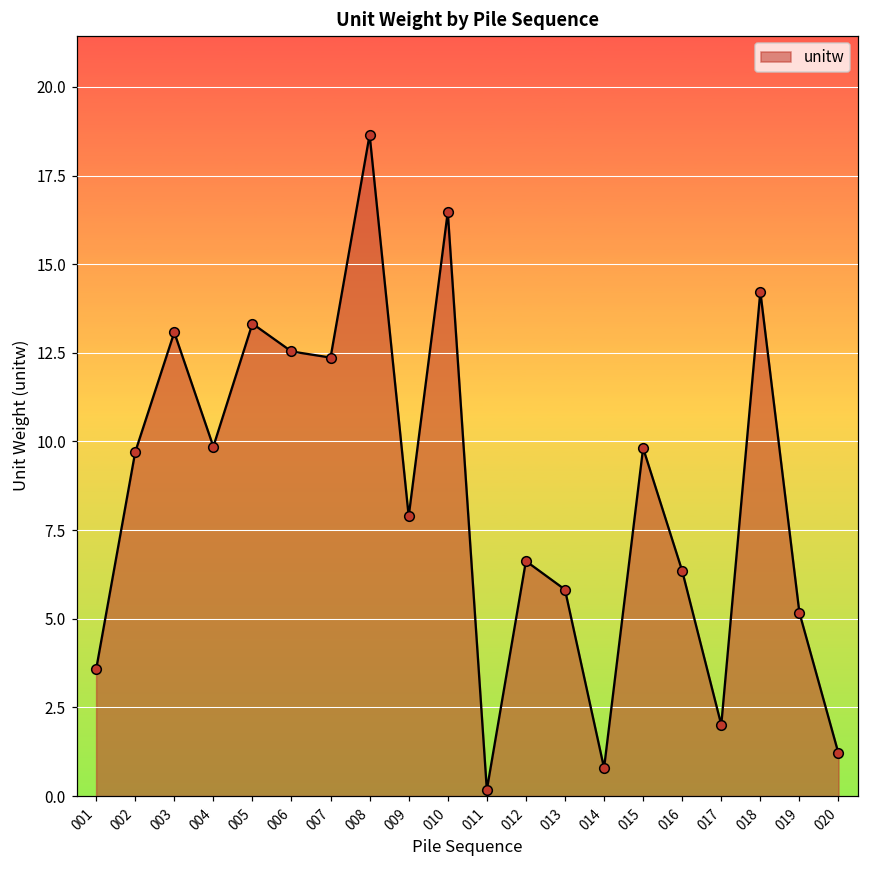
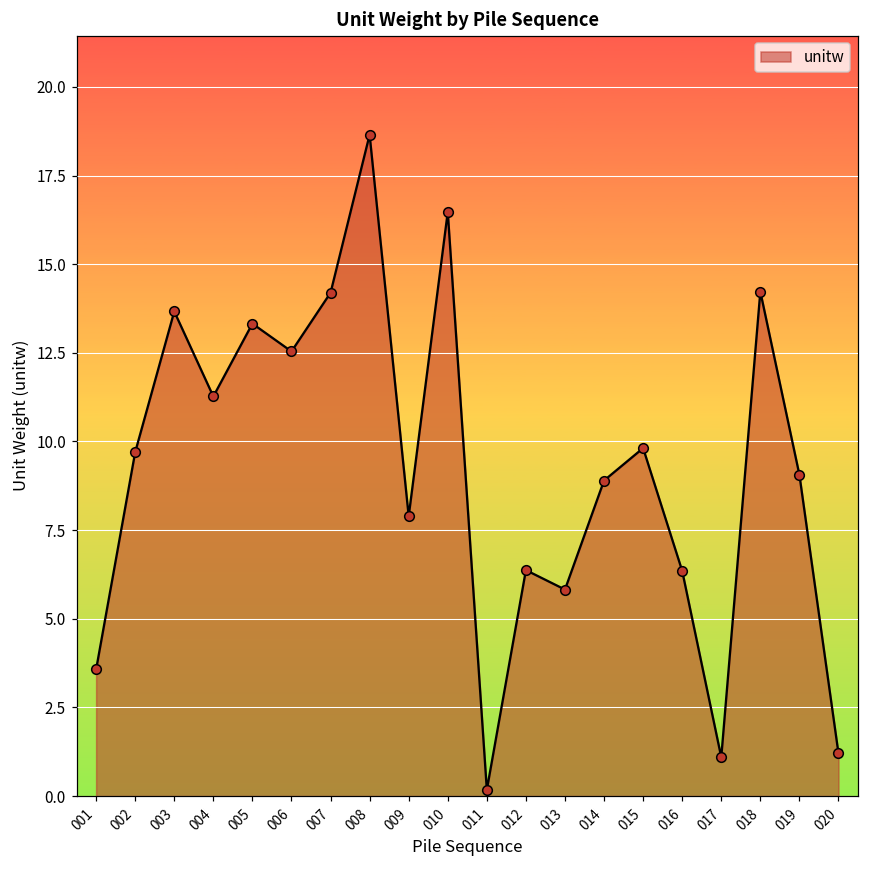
  {
    "001": 3.6,
    "002": 9.7,
-   "003": 13.1,
-   "004": 9.9,
+   "003": 13.7,
+   "004": 11.3,
    "005": 13.3,
    "006": 12.5,
-   "007": 12.4,
+   "007": 14.2,
    "008": 18.7,
    "009": 7.9,
    "010": 16.5,
    "011": 0.2,
-   "012": 6.6,
+   "012": 6.4,
    "013": 5.8,
-   "014": 0.8,
+   "014": 8.9,
    "015": 9.8,
    "016": 6.4,
-   "017": 2.0,
+   "017": 1.1,
    "018": 14.2,
-   "019": 5.2,
+   "019": 9.1,
    "020": 1.2
  }
